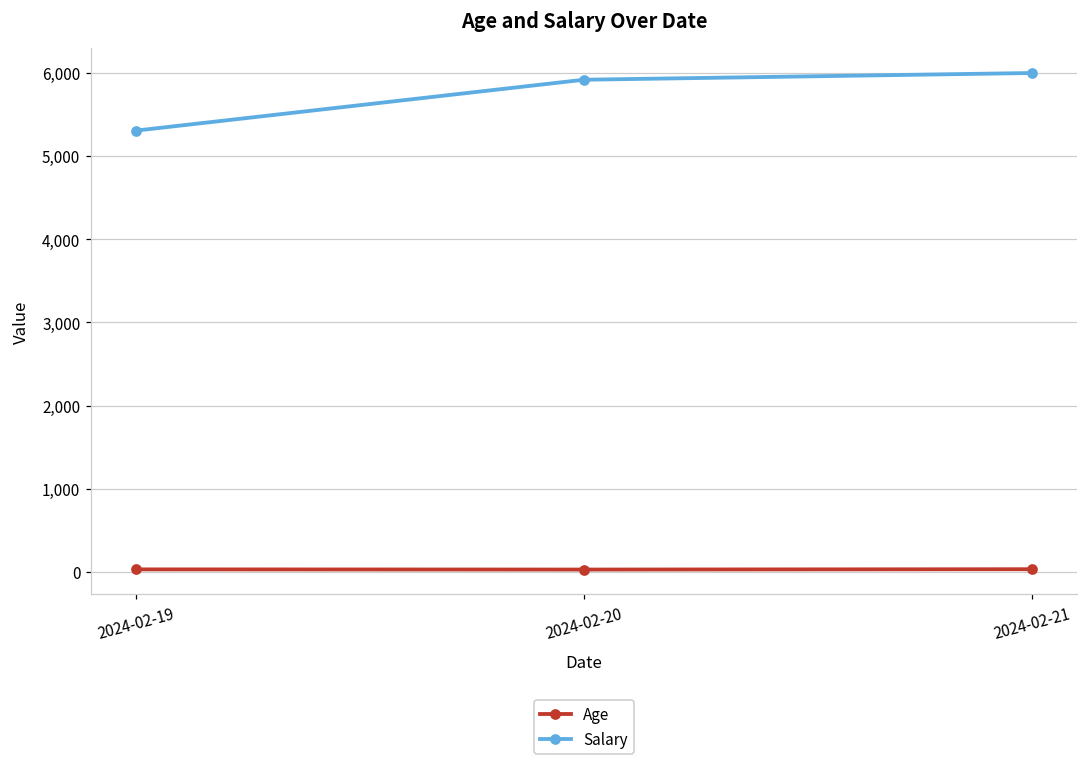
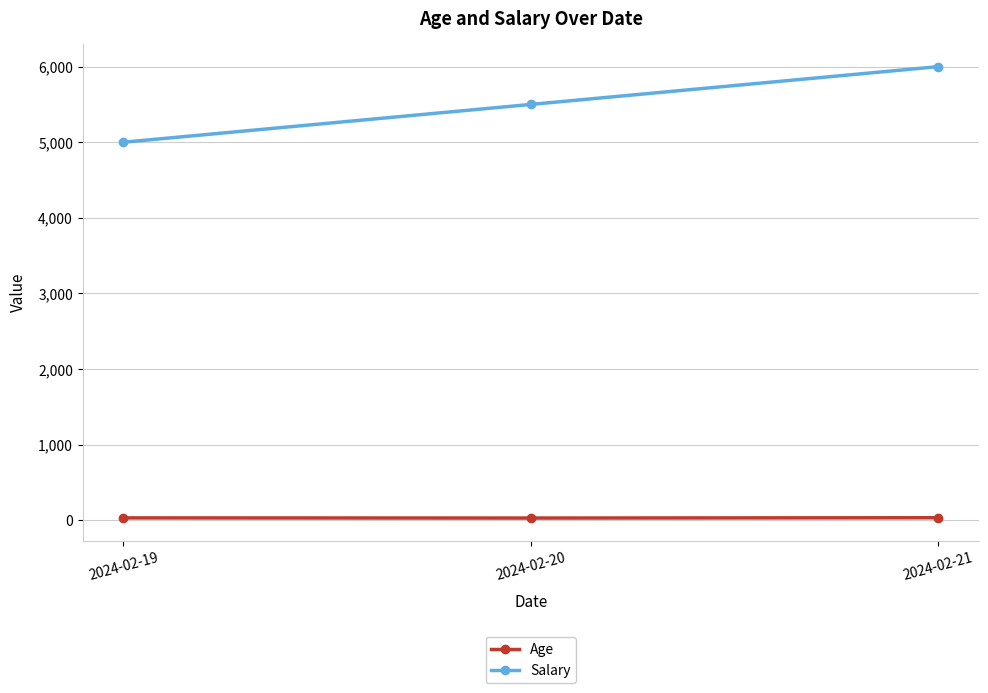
  {
    "Age": {
      "2024-02-19": "0",
      "2024-02-20": "0",
      "2024-02-21": "0"
    },
    "Salary": {
-     "2024-02-19": "5,300",
-     "2024-02-20": "5,900",
+     "2024-02-19": "5,000",
+     "2024-02-20": "5,500",
      "2024-02-21": "6,000"
    }
  }
